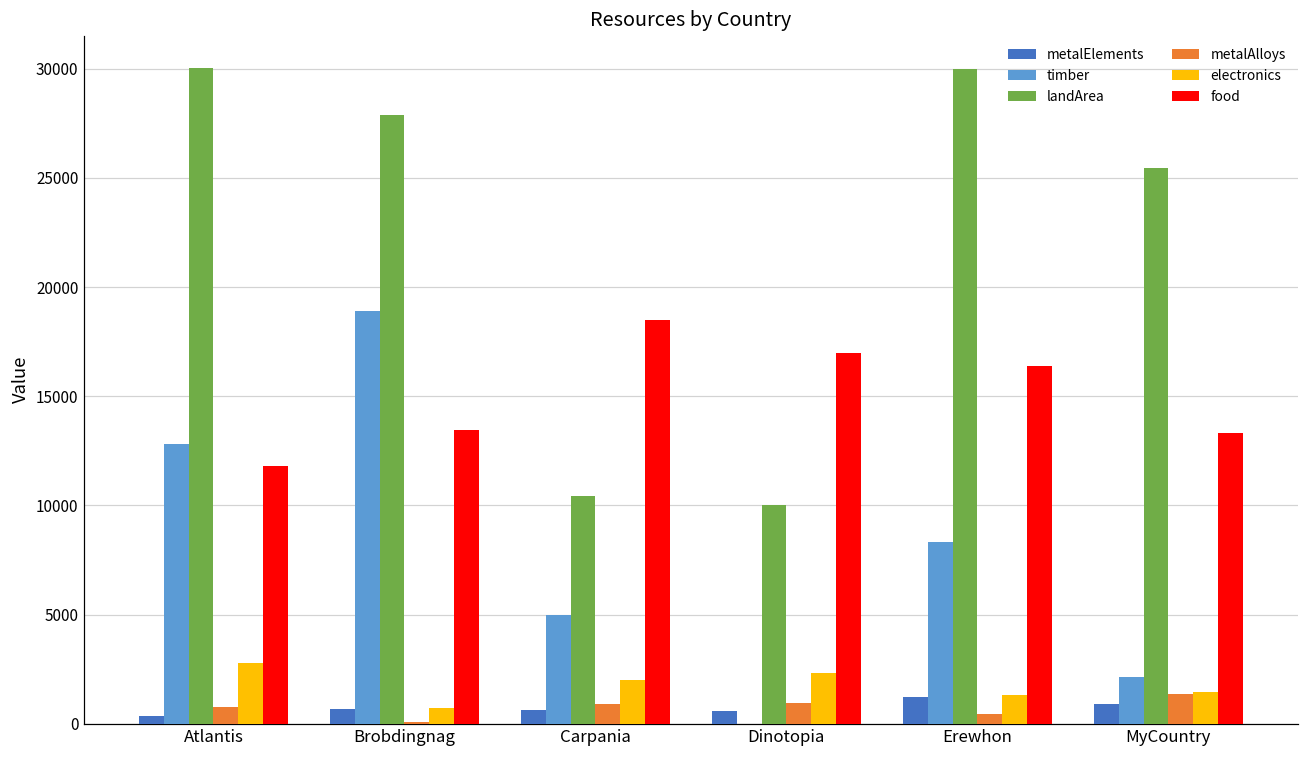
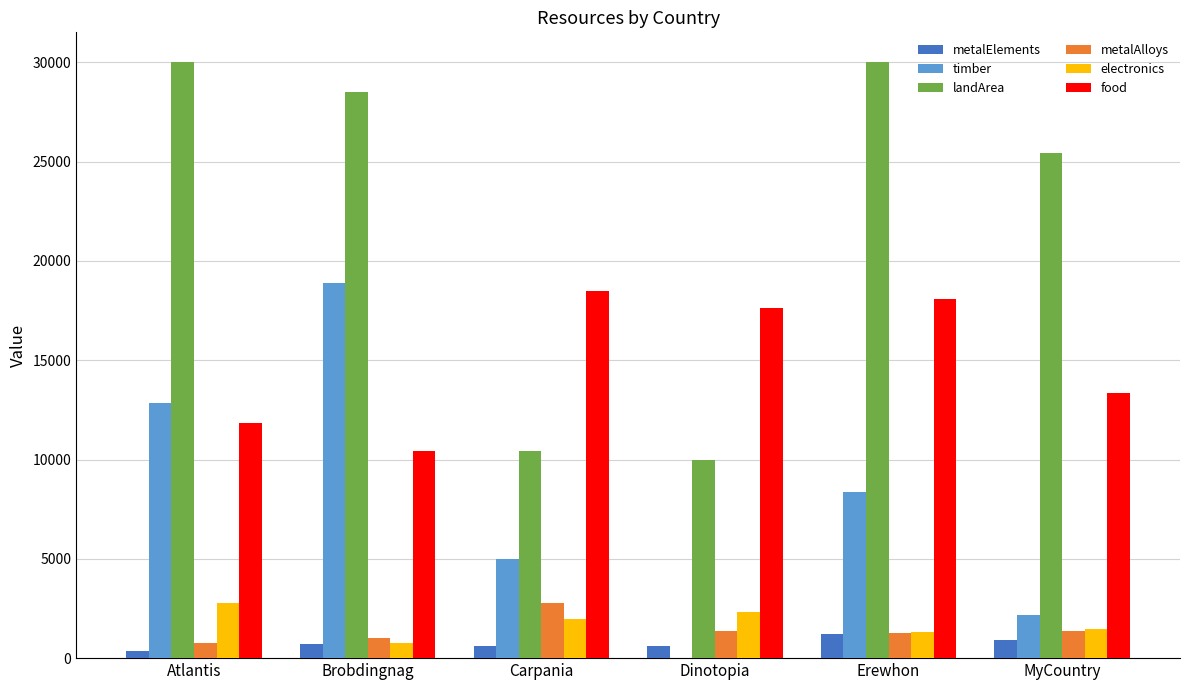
  {
    "landArea": {
      "Atlantis": 30000,
-     "Brobdingnag": 27900,
+     "Brobdingnag": 28500,
      "Carpania": 10400,
      "Dinotopia": 10000,
      "Erewhon": 30000,
      "MyCountry": 25500
    },
    "metalAlloys": {
      "Atlantis": 800,
-     "Brobdingnag": 100,
-     "Carpania": 900,
-     "Dinotopia": 900,
-     "Erewhon": 500,
+     "Brobdingnag": 1000,
+     "Carpania": 2800,
+     "Dinotopia": 1400,
+     "Erewhon": 1300,
      "MyCountry": 1400
    },
    "electronics": {
      "Atlantis": 2800,
      "Brobdingnag": 700,
      "Carpania": 2000,
      "Dinotopia": 2300,
      "Erewhon": 1300,
      "MyCountry": 1500
    },
    "food": {
      "Atlantis": 11800,
-     "Brobdingnag": 13500,
+     "Brobdingnag": 10400,
      "Carpania": 18500,
-     "Dinotopia": 17000,
-     "Erewhon": 16400,
+     "Dinotopia": 17600,
+     "Erewhon": 18100,
      "MyCountry": 13300
    }
  }
